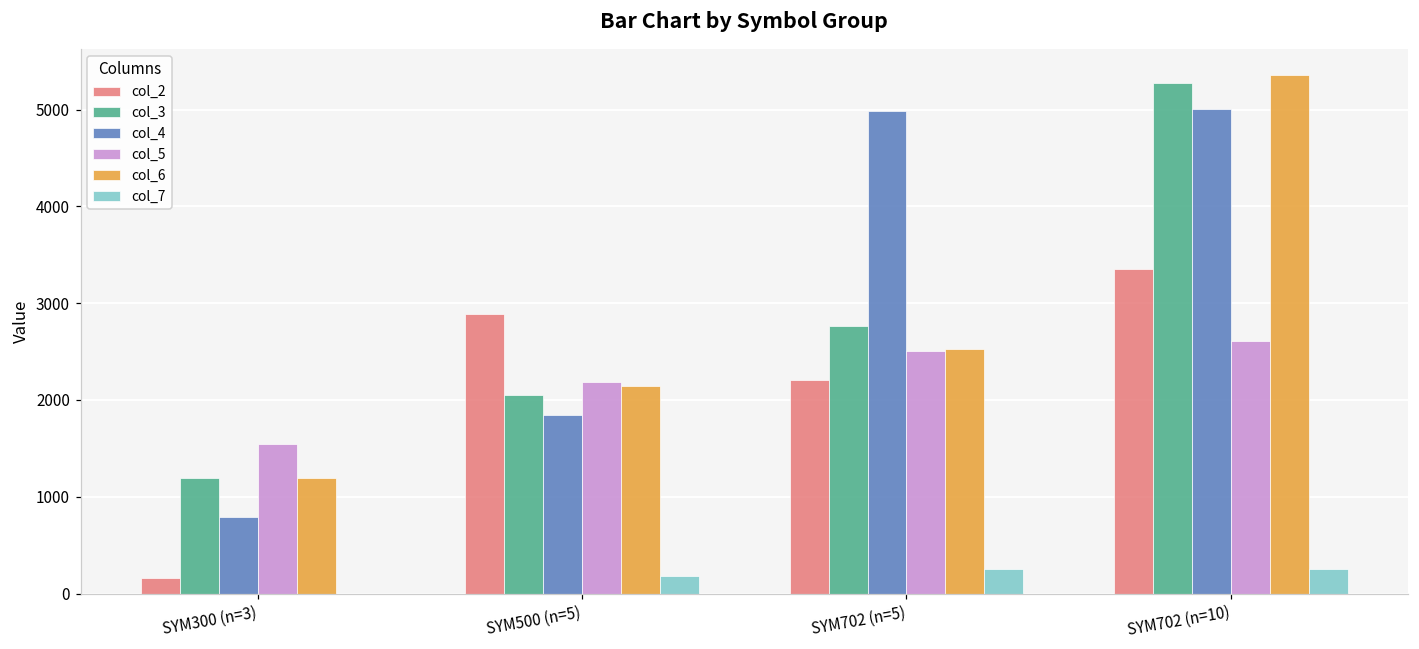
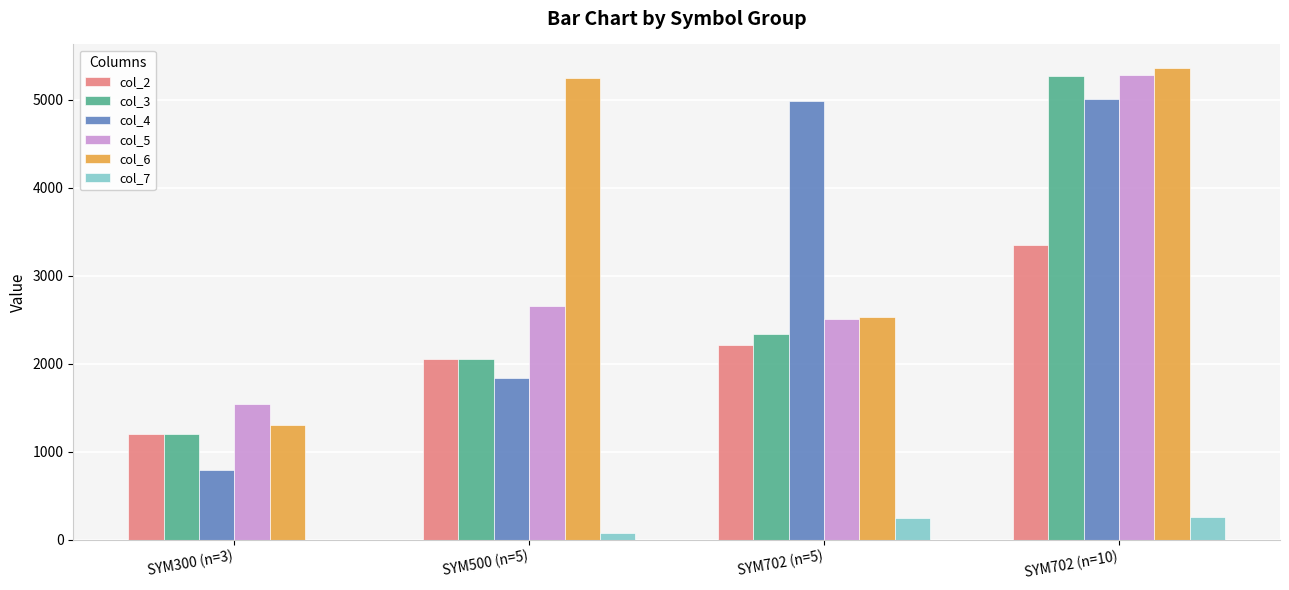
  {
    "col_2": {
-     "SYM300 (n=3)": 200,
-     "SYM500 (n=5)": 2900,
+     "SYM300 (n=3)": 1200,
+     "SYM500 (n=5)": 2100,
      "SYM702 (n=5)": 2200,
      "SYM702 (n=10)": 3400
    },
    "col_3": {
      "SYM300 (n=3)": 1200,
      "SYM500 (n=5)": 2100,
-     "SYM702 (n=5)": 2800,
+     "SYM702 (n=5)": 2300,
      "SYM702 (n=10)": 5300
    },
    "col_4": {
      "SYM300 (n=3)": 800,
      "SYM500 (n=5)": 1800,
      "SYM702 (n=5)": 5000,
      "SYM702 (n=10)": 5000
    },
    "col_5": {
      "SYM300 (n=3)": 1500,
-     "SYM500 (n=5)": 2200,
+     "SYM500 (n=5)": 2700,
      "SYM702 (n=5)": 2500,
-     "SYM702 (n=10)": 2600
+     "SYM702 (n=10)": 5300
    },
    "col_6": {
-     "SYM300 (n=3)": 1200,
-     "SYM500 (n=5)": 2100,
+     "SYM300 (n=3)": 1300,
+     "SYM500 (n=5)": 5200,
      "SYM702 (n=5)": 2500,
      "SYM702 (n=10)": 5400
    },
    "col_7": {
      "SYM300 (n=3)": 0,
-     "SYM500 (n=5)": 200,
+     "SYM500 (n=5)": 100,
      "SYM702 (n=5)": 300,
      "SYM702 (n=10)": 300
    }
  }
